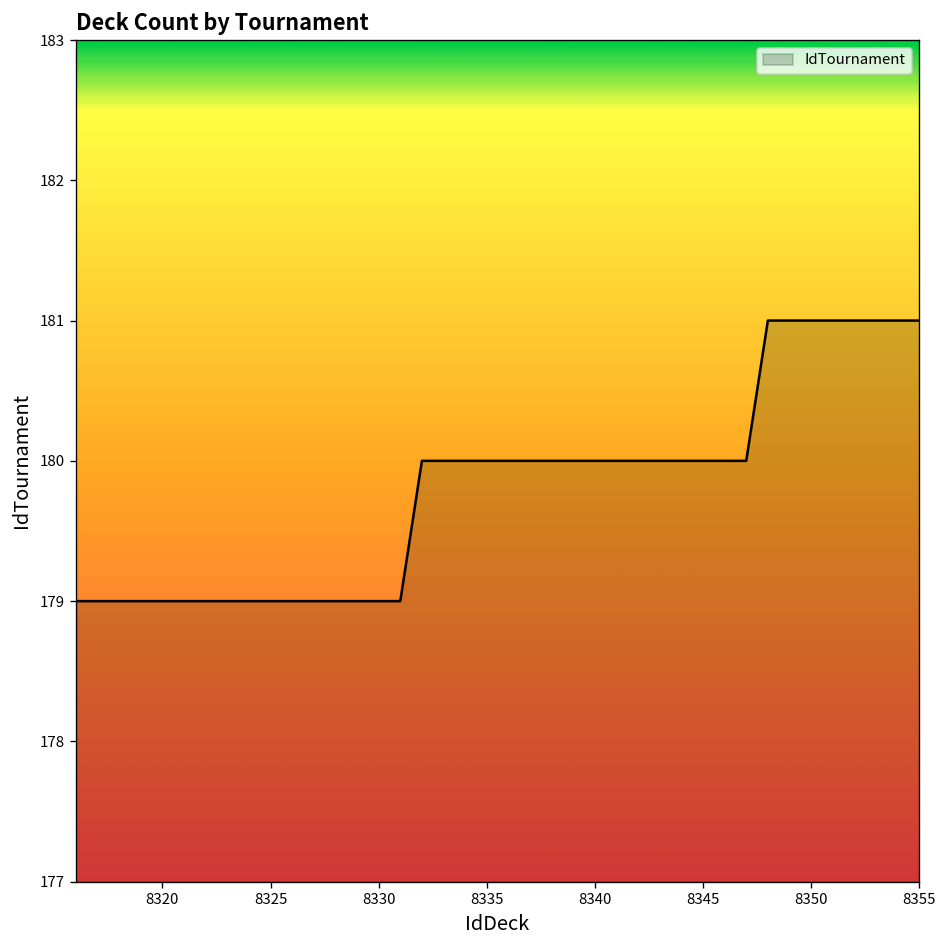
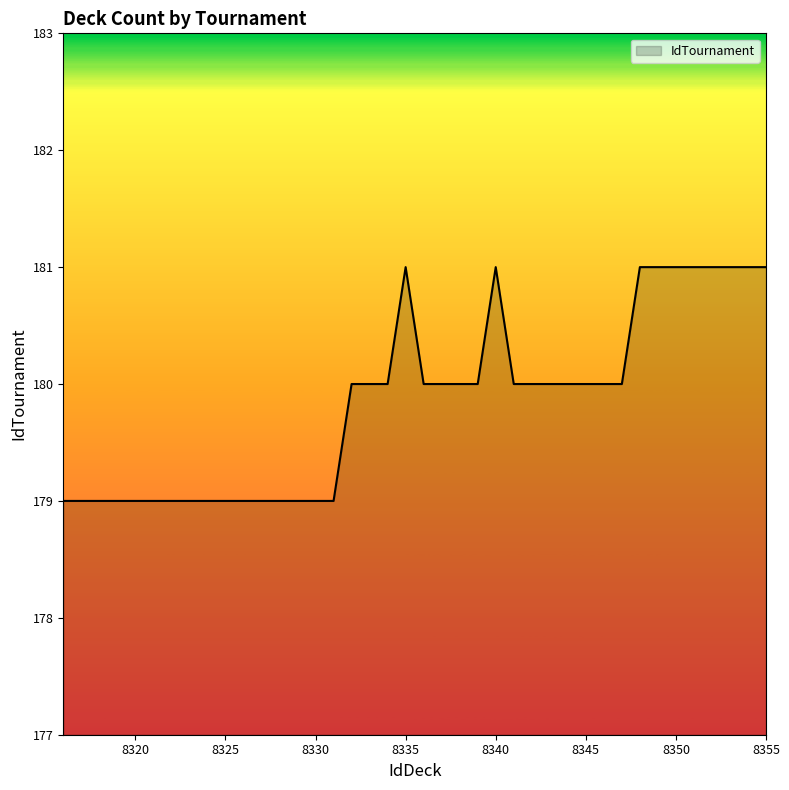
  {
    "8320": 179,
    "8325": 179,
    "8330": 179,
-   "8335": 180,
-   "8340": 180,
+   "8335": 181,
+   "8340": 181,
    "8345": 180,
    "8350": 181,
    "8355": 181
  }
